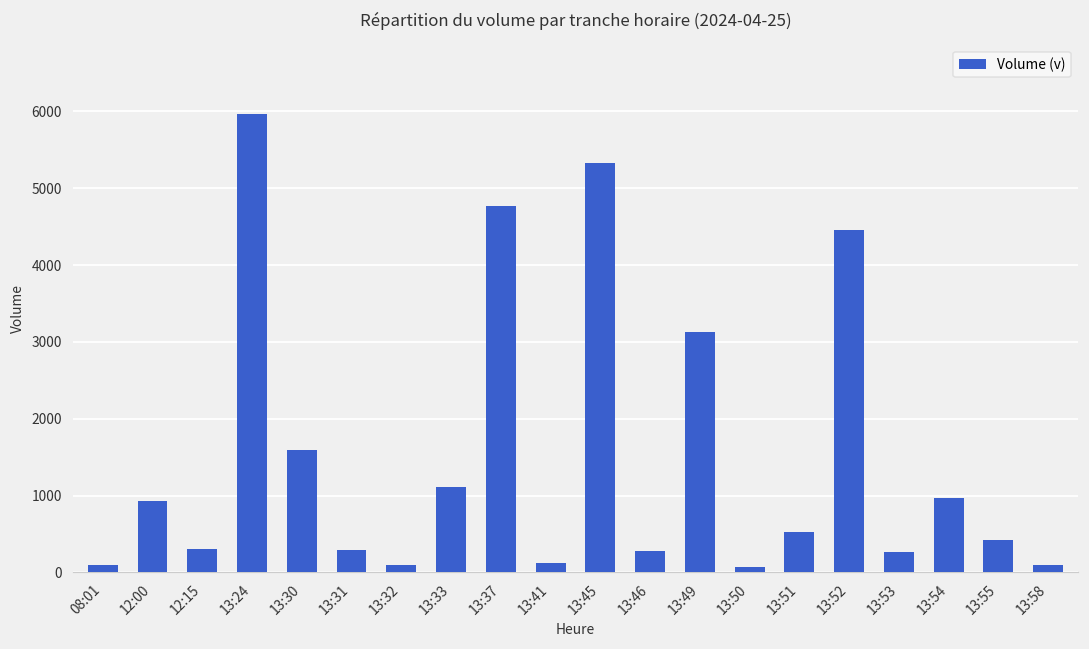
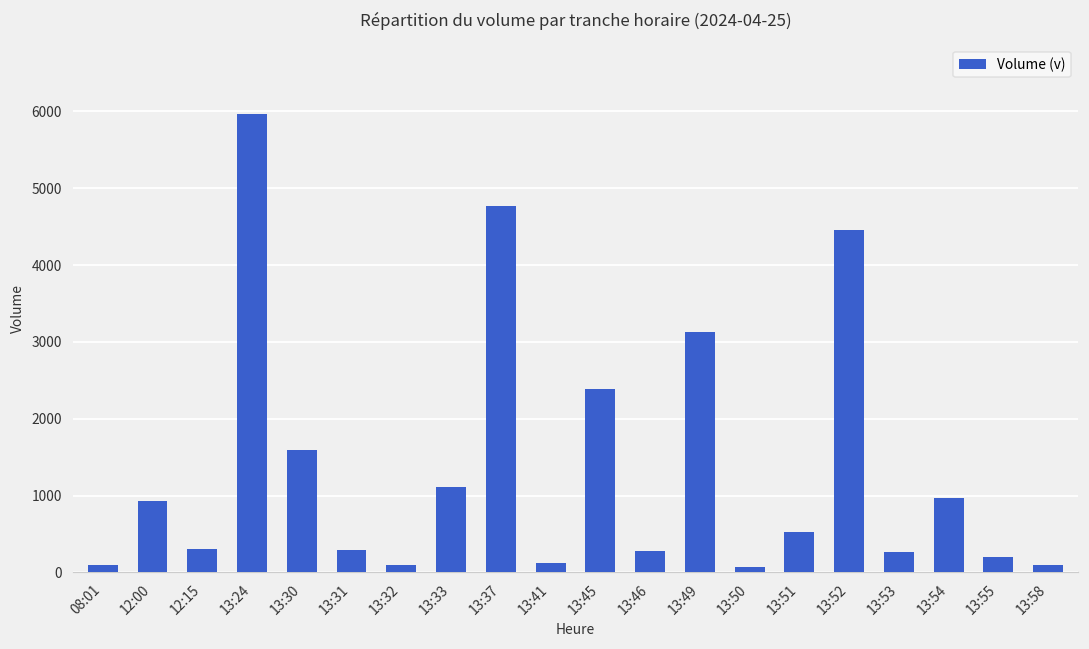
  {
    "08:01": 100,
    "12:00": 900,
    "12:15": 300,
    "13:24": 6000,
    "13:30": 1600,
    "13:31": 300,
    "13:32": 100,
    "13:33": 1100,
    "13:37": 4800,
    "13:41": 100,
-   "13:45": 5300,
+   "13:45": 2400,
    "13:46": 300,
    "13:49": 3100,
    "13:50": 100,
    "13:51": 500,
    "13:52": 4500,
    "13:53": 300,
    "13:54": 1000,
-   "13:55": 400,
+   "13:55": 200,
    "13:58": 100
  }
